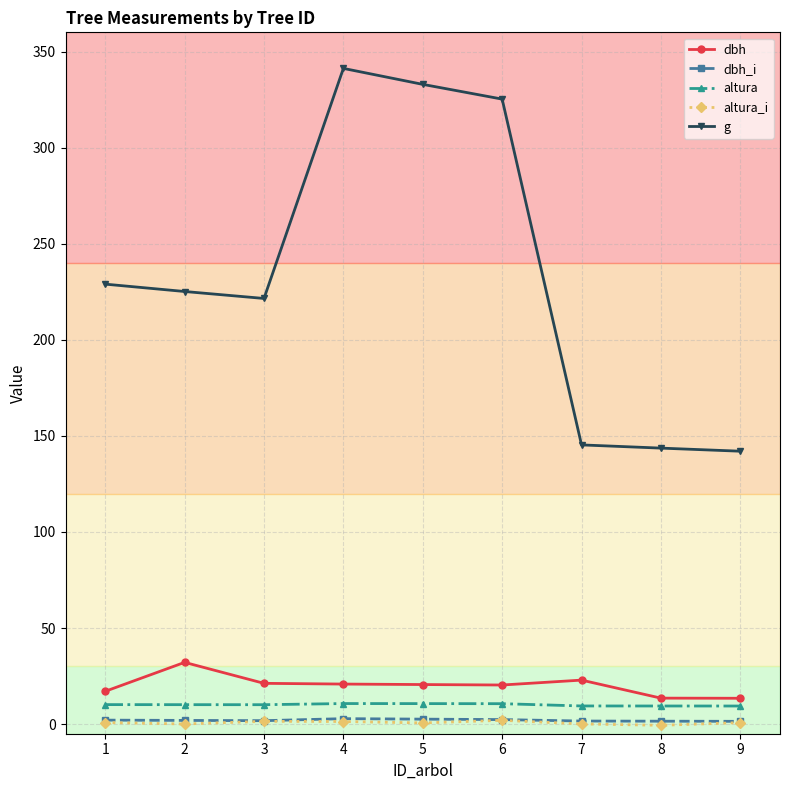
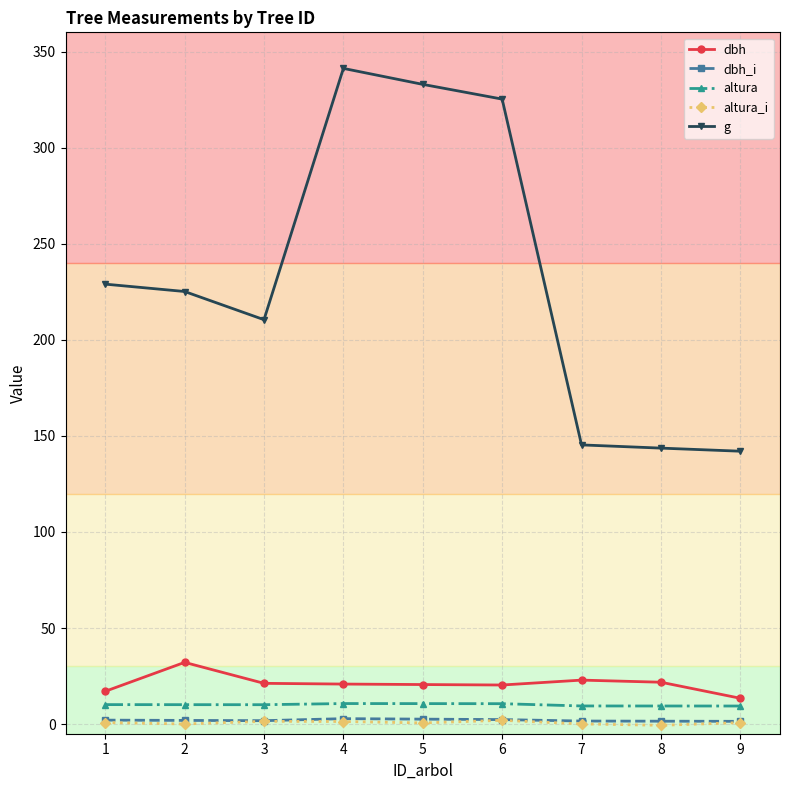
  {
    "dbh": {
      "1": 17,
      "2": 32,
      "3": 21,
      "4": 21,
      "5": 21,
      "6": 20,
      "7": 23,
-     "8": 14,
+     "8": 22,
      "9": 13
    },
    "altura_i": {
      "2": 0,
      "4": 1,
      "5": 1,
      "7": 0,
      "8": -1
    },
    "g": {
      "1": 229,
      "2": 225,
-     "3": 222,
+     "3": 210,
      "4": 341,
      "5": 333,
      "6": 325,
      "7": 145,
      "8": 144,
      "9": 142
    }
  }
